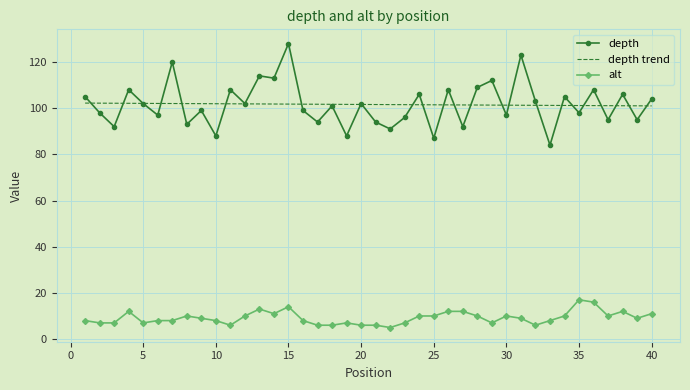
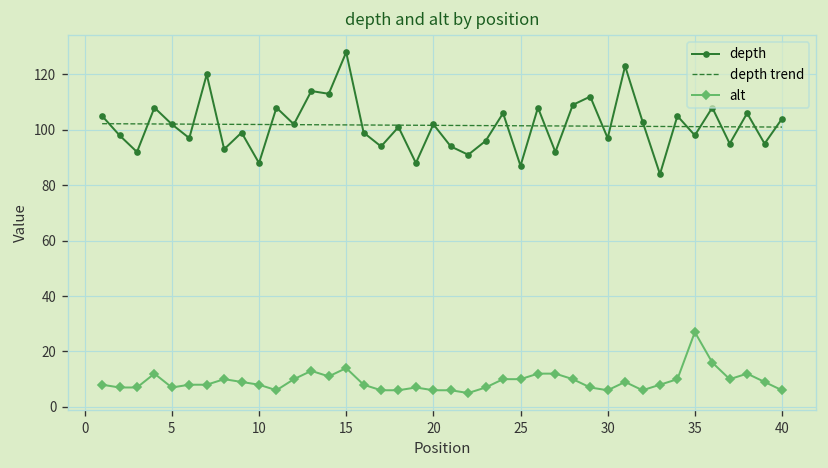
  {
    "alt": {
      "5": 7,
      "10": 8,
      "15": 14,
      "20": 6,
      "25": 10,
-     "30": 10,
-     "35": 17,
-     "40": 11
+     "30": 6,
+     "35": 27,
+     "40": 6
    }
  }
